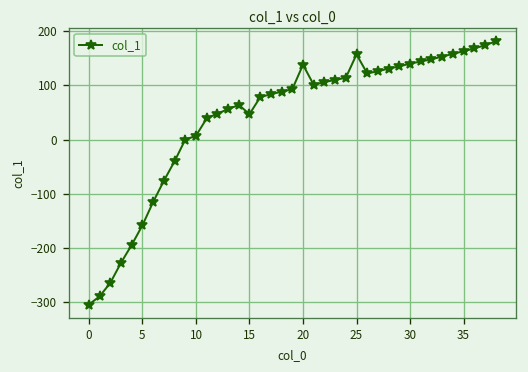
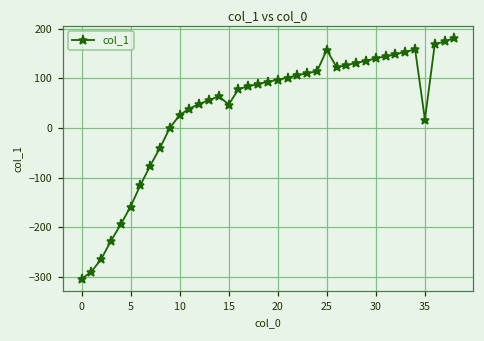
  {
    "0": -300,
    "5": -160,
-   "10": 10,
+   "10": 30,
    "15": 50,
-   "20": 140,
+   "20": 100,
    "25": 160,
    "30": 140,
-   "35": 160
+   "35": 20
  }
